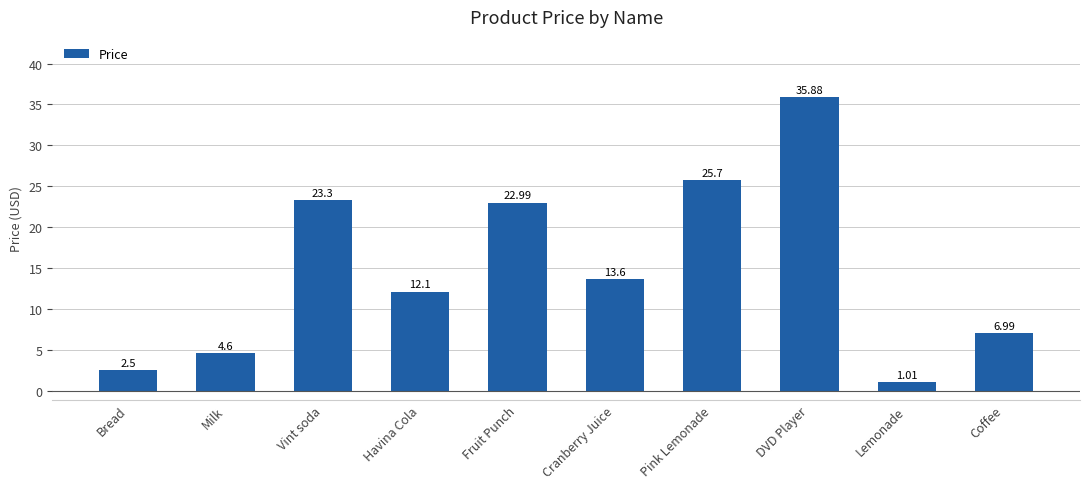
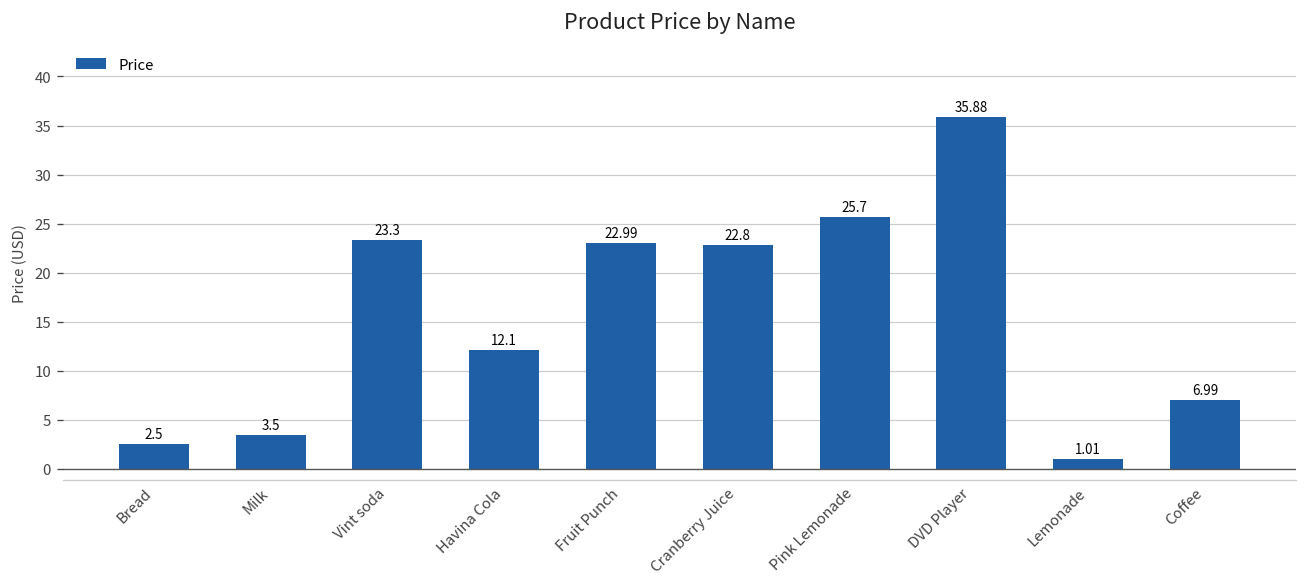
  {
    "Bread": 2.5,
-   "Milk": 4.6,
+   "Milk": 3.5,
    "Vint soda": 23.3,
    "Havina Cola": 12.1,
    "Fruit Punch": 22.99,
-   "Cranberry Juice": 13.6,
+   "Cranberry Juice": 22.8,
    "Pink Lemonade": 25.7,
    "DVD Player": 35.88,
    "Lemonade": 1.01,
    "Coffee": 6.99
  }
